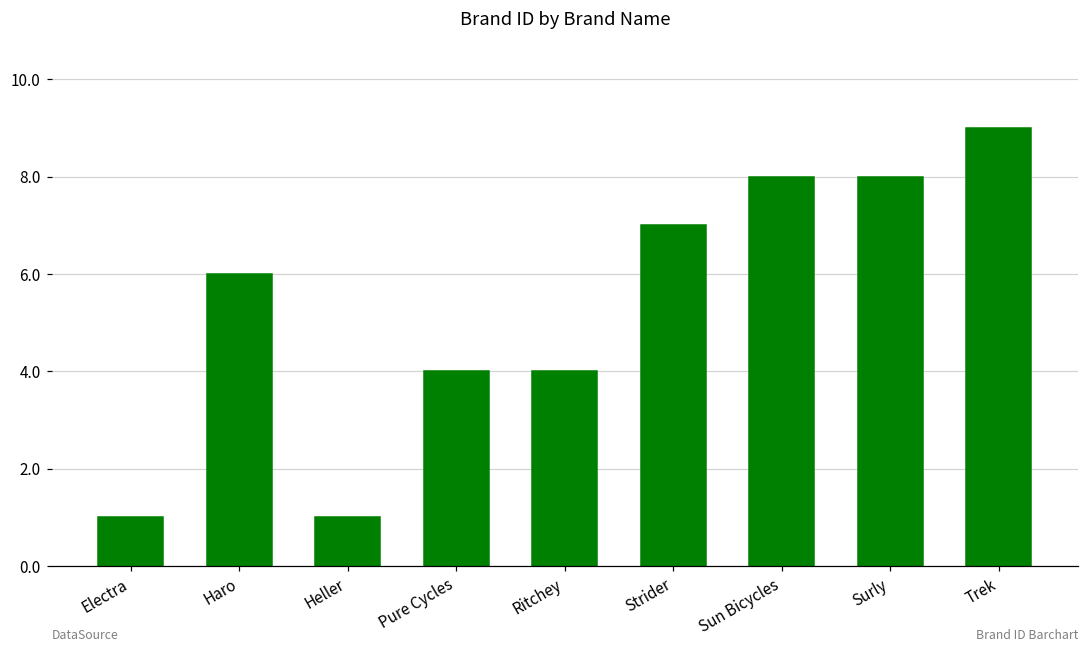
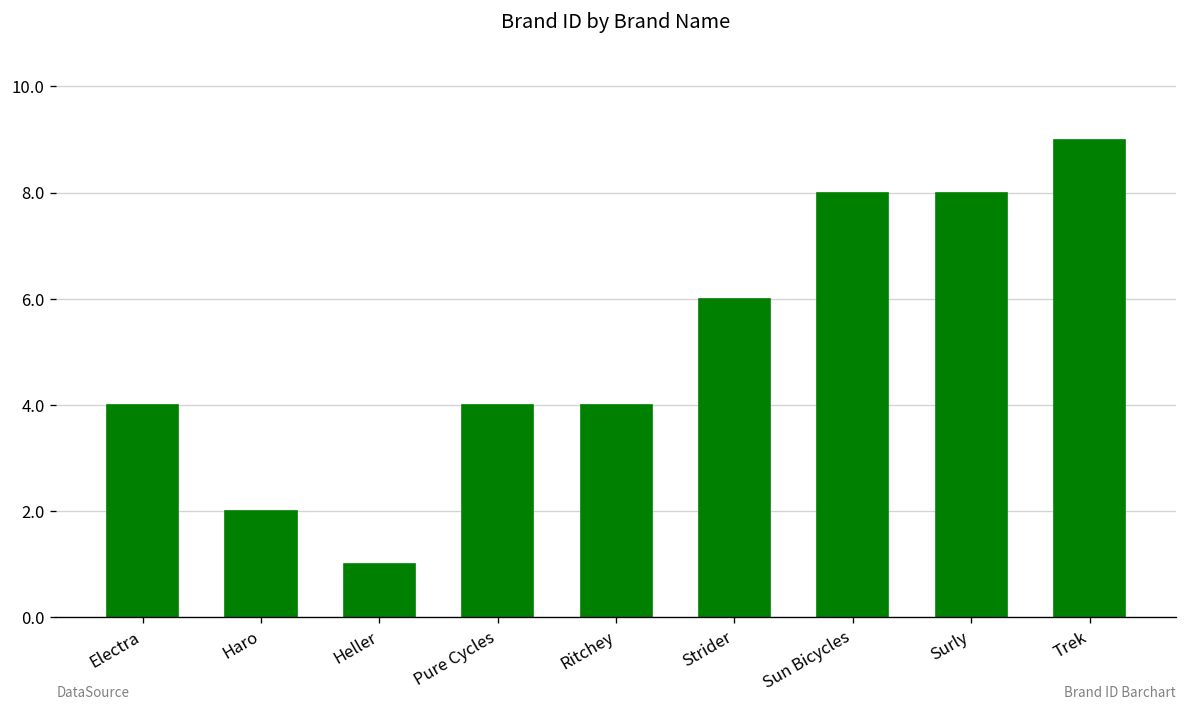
  {
-   "Electra": 1,
-   "Haro": 6,
+   "Electra": 4,
+   "Haro": 2,
    "Heller": 1,
    "Pure Cycles": 4,
    "Ritchey": 4,
-   "Strider": 7,
+   "Strider": 6,
    "Sun Bicycles": 8,
    "Surly": 8,
    "Trek": 9
  }
